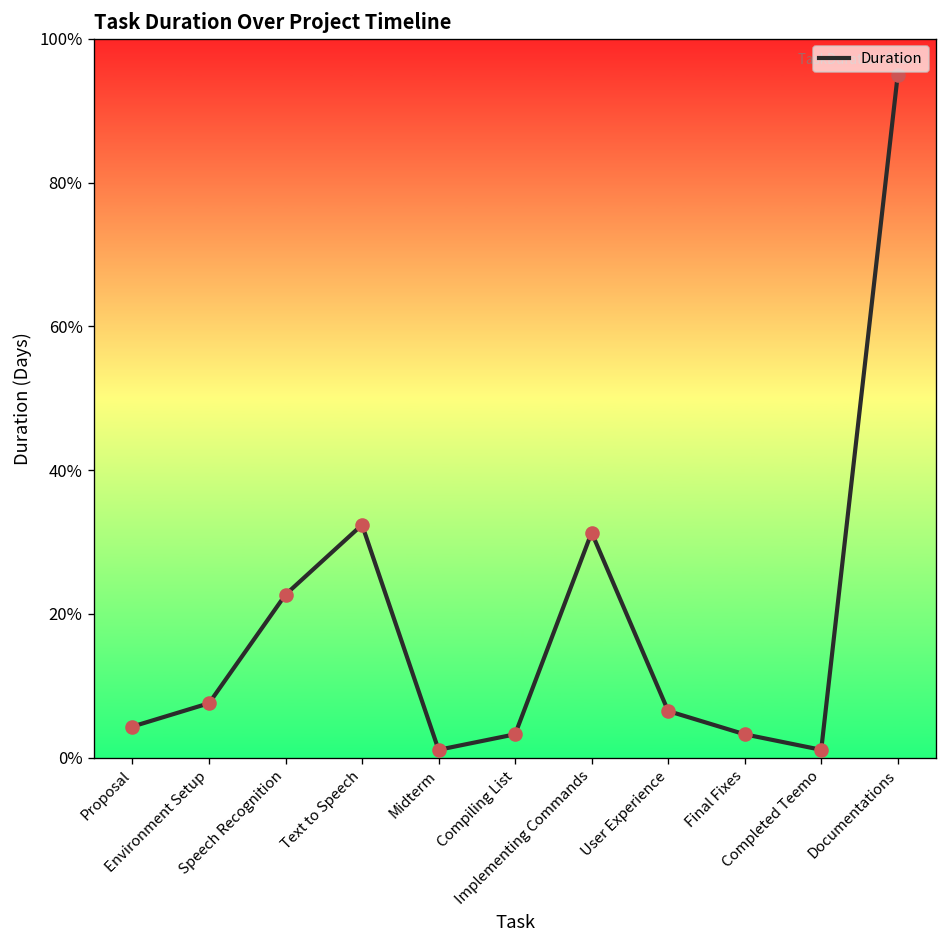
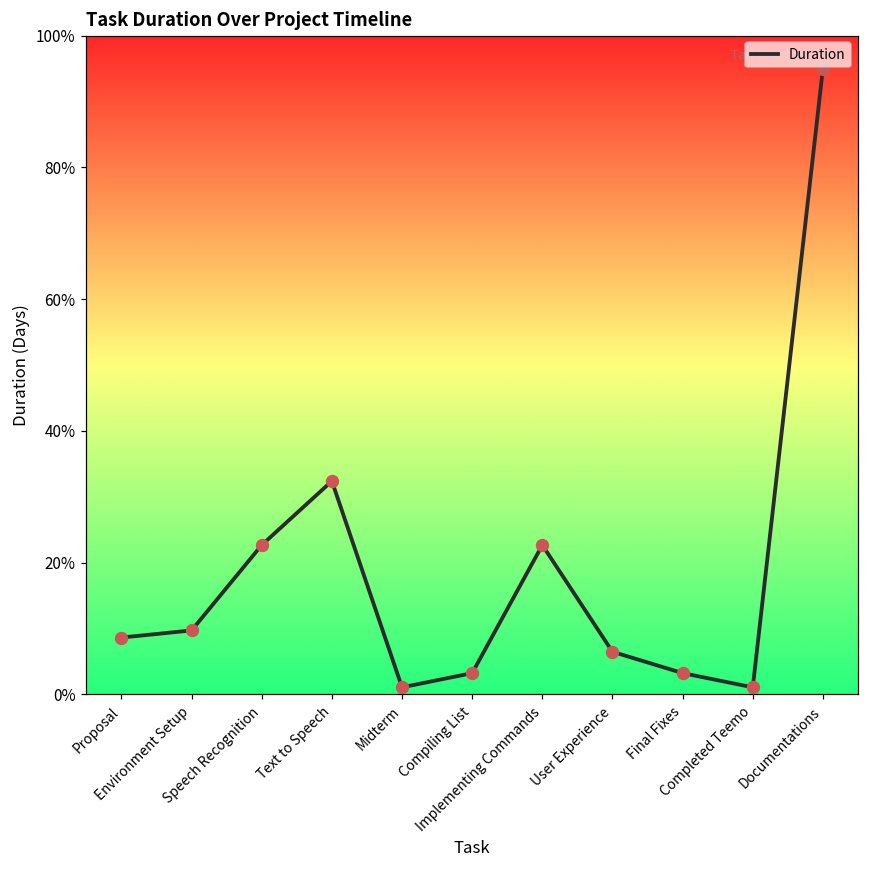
  {
-   "Proposal": "4%",
-   "Environment Setup": "8%",
+   "Proposal": "9%",
+   "Environment Setup": "10%",
    "Speech Recognition": "23%",
    "Text to Speech": "32%",
    "Midterm": "1%",
    "Compiling List": "3%",
-   "Implementing Commands": "31%",
+   "Implementing Commands": "23%",
    "User Experience": "6%",
    "Final Fixes": "3%",
    "Completed Teemo": "1%",
    "Documentations": "95%"
  }
